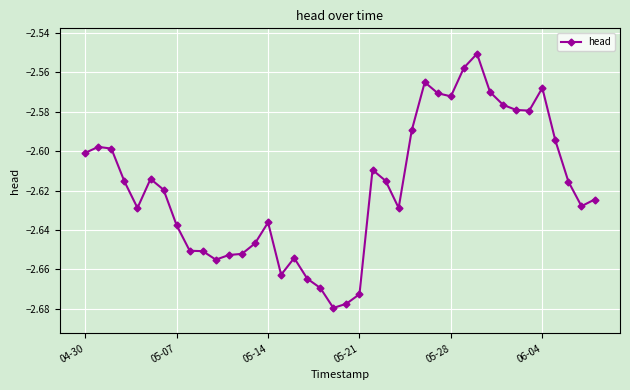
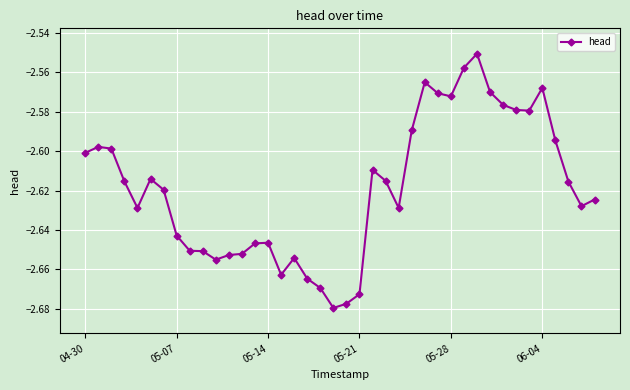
  {
    "04-30": -2.601,
-   "05-07": -2.638,
-   "05-14": -2.636,
+   "05-07": -2.643,
+   "05-14": -2.646,
    "05-21": -2.673,
    "05-28": -2.572,
    "06-04": -2.568
  }
